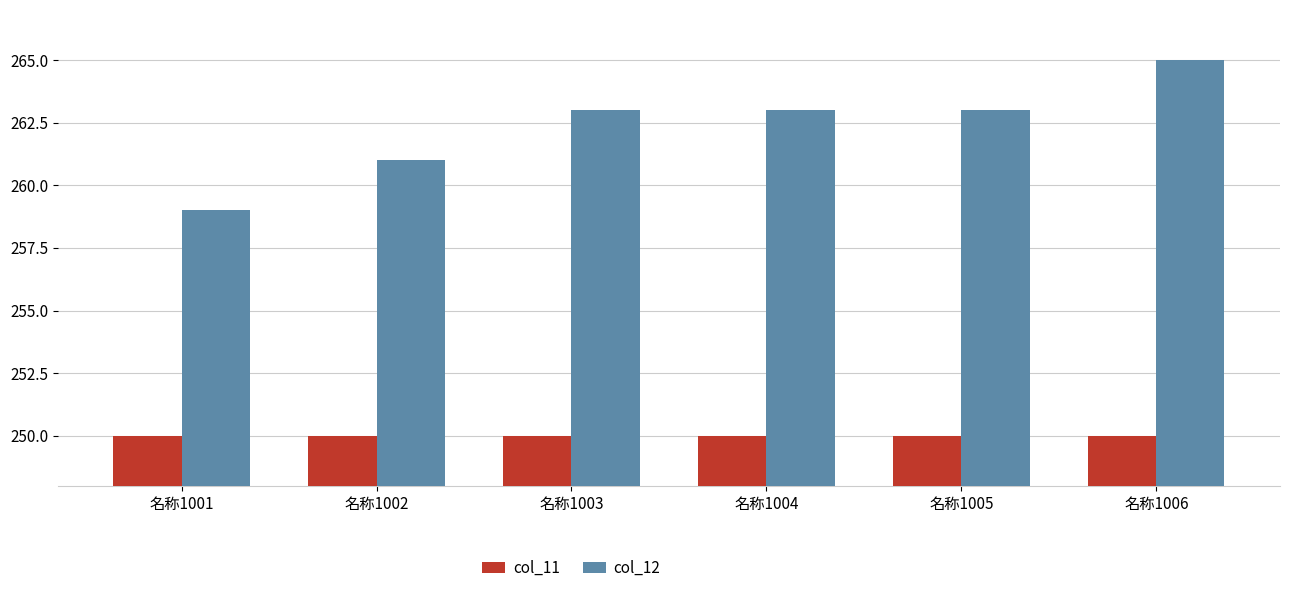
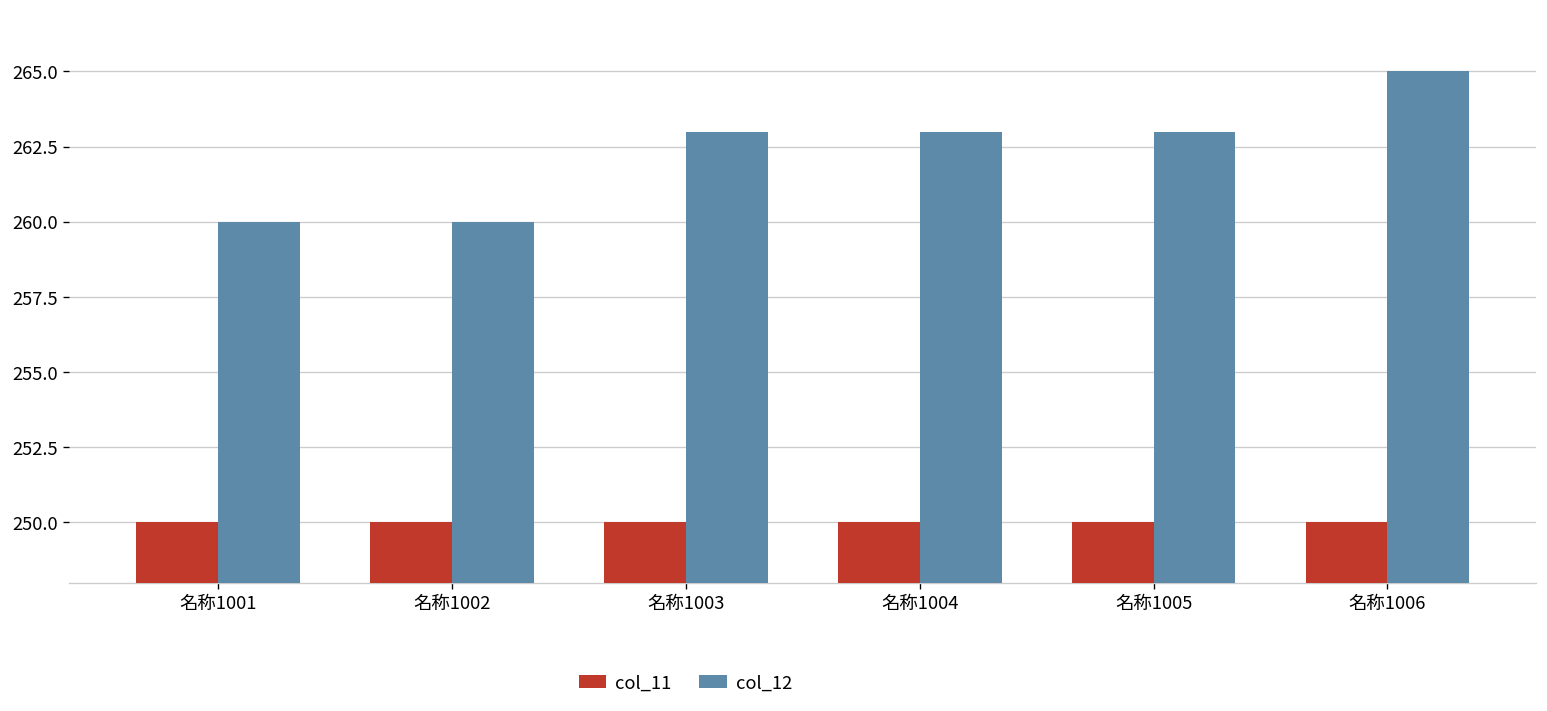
  {
    "col_11": {
      "名称1001": 250,
      "名称1002": 250,
      "名称1003": 250,
      "名称1004": 250,
      "名称1005": 250,
      "名称1006": 250
    },
    "col_12": {
-     "名称1001": 259,
-     "名称1002": 261,
+     "名称1001": 260,
+     "名称1002": 260,
      "名称1003": 263,
      "名称1004": 263,
      "名称1005": 263,
      "名称1006": 265
    }
  }
